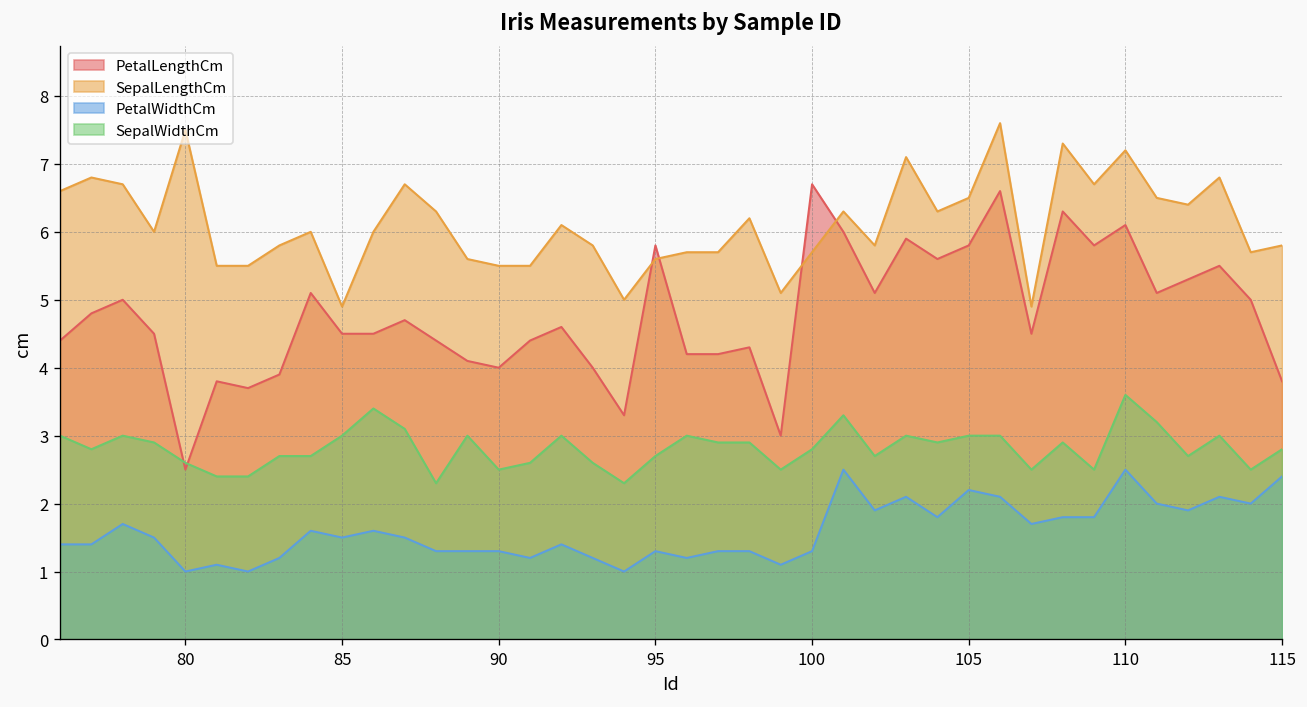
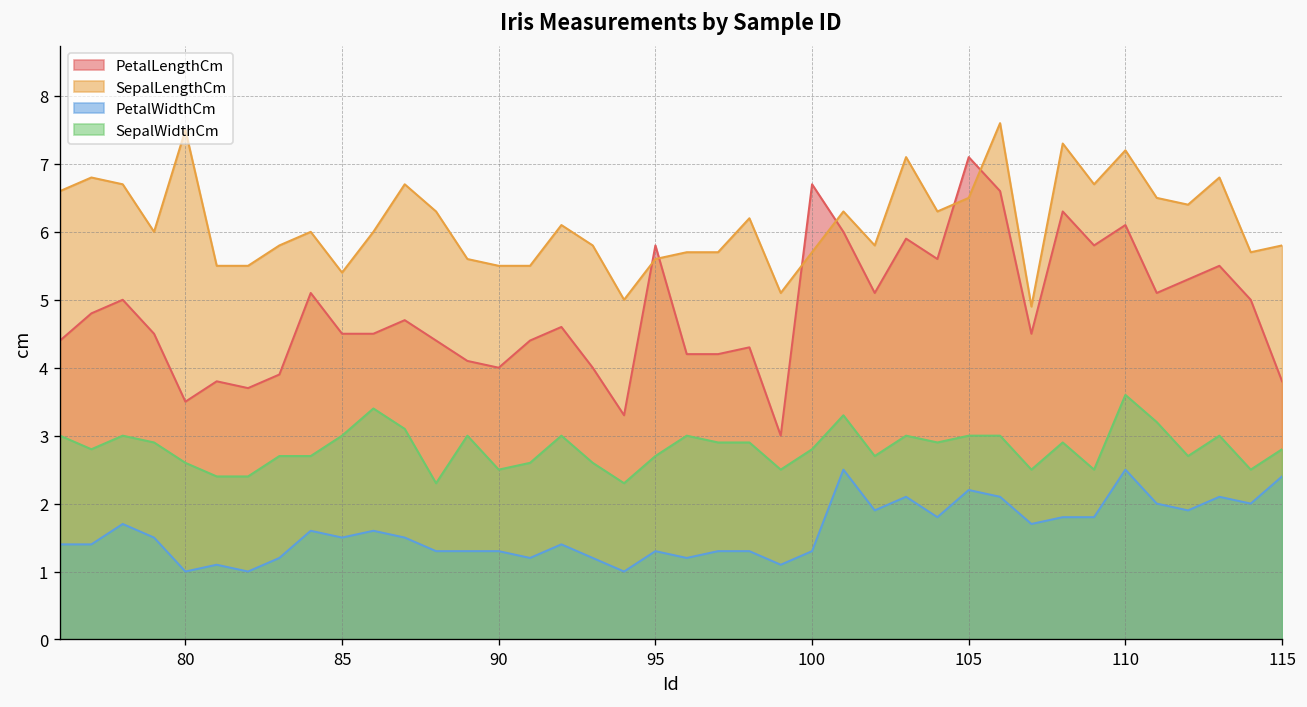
  {
    "PetalLengthCm": {
-     "80": 2.5,
+     "80": 3.5,
      "85": 4.5,
      "90": 4.0,
      "95": 5.8,
      "100": 6.7,
-     "105": 5.8,
+     "105": 7.1,
      "110": 6.1,
      "115": 3.8
    },
    "SepalLengthCm": {
-     "85": 4.9,
+     "85": 5.4,
      "90": 5.5,
      "95": 5.6,
      "100": 5.7,
      "105": 6.5,
      "110": 7.2,
      "115": 5.8
    },
    "PetalWidthCm": {
      "80": 1.0,
      "85": 1.5,
      "90": 1.3,
      "95": 1.3,
      "100": 1.3,
      "105": 2.2,
      "110": 2.5,
      "115": 2.4
    },
    "SepalWidthCm": {
      "80": 2.6,
      "85": 3.0,
      "90": 2.5,
      "95": 2.7,
      "100": 2.8,
      "105": 3.0,
      "110": 3.6,
      "115": 2.8
    }
  }
